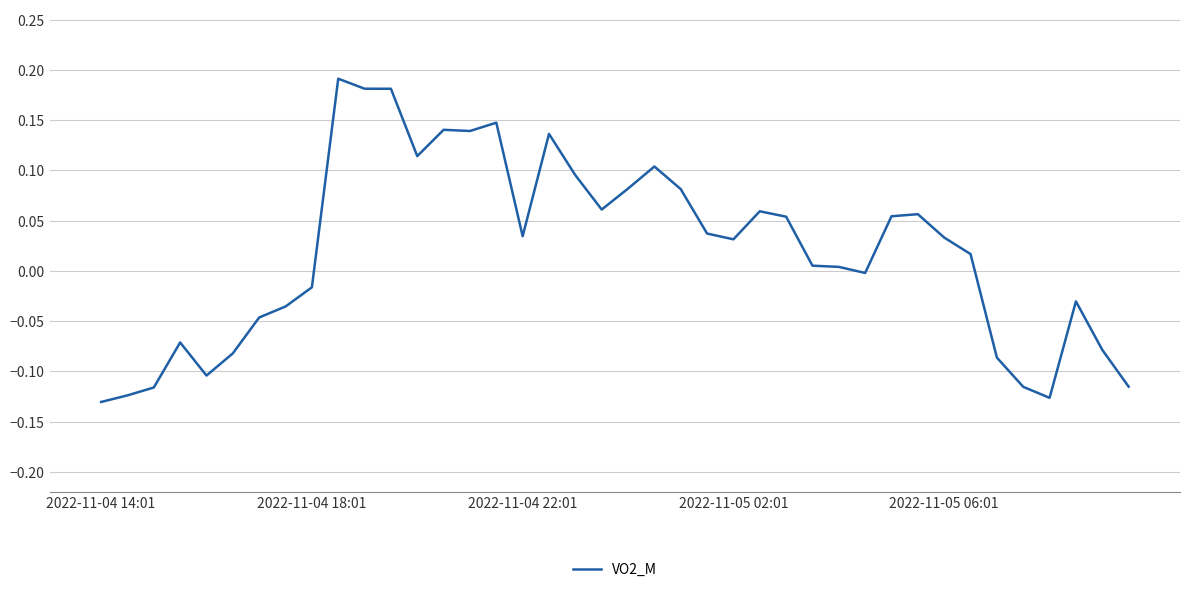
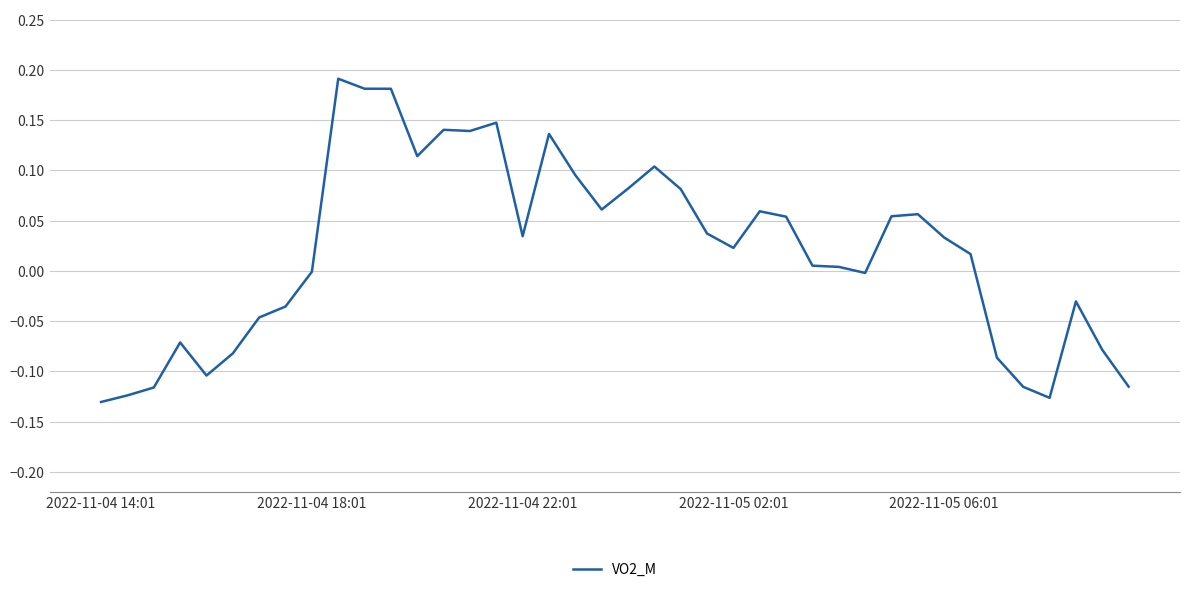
  {
    "2022-11-04 14:01": -0.130,
-   "2022-11-04 18:01": -0.016,
+   "2022-11-04 18:01": -0.001,
    "2022-11-04 22:01": 0.035,
-   "2022-11-05 02:01": 0.031,
+   "2022-11-05 02:01": 0.023,
    "2022-11-05 06:01": 0.033
  }
